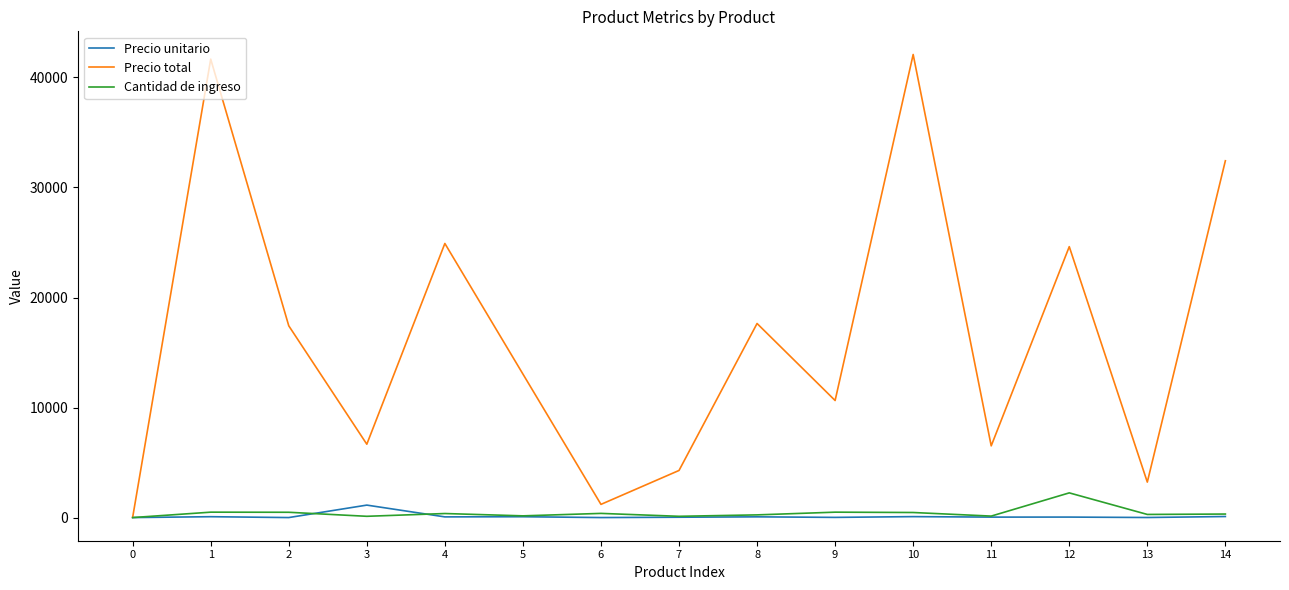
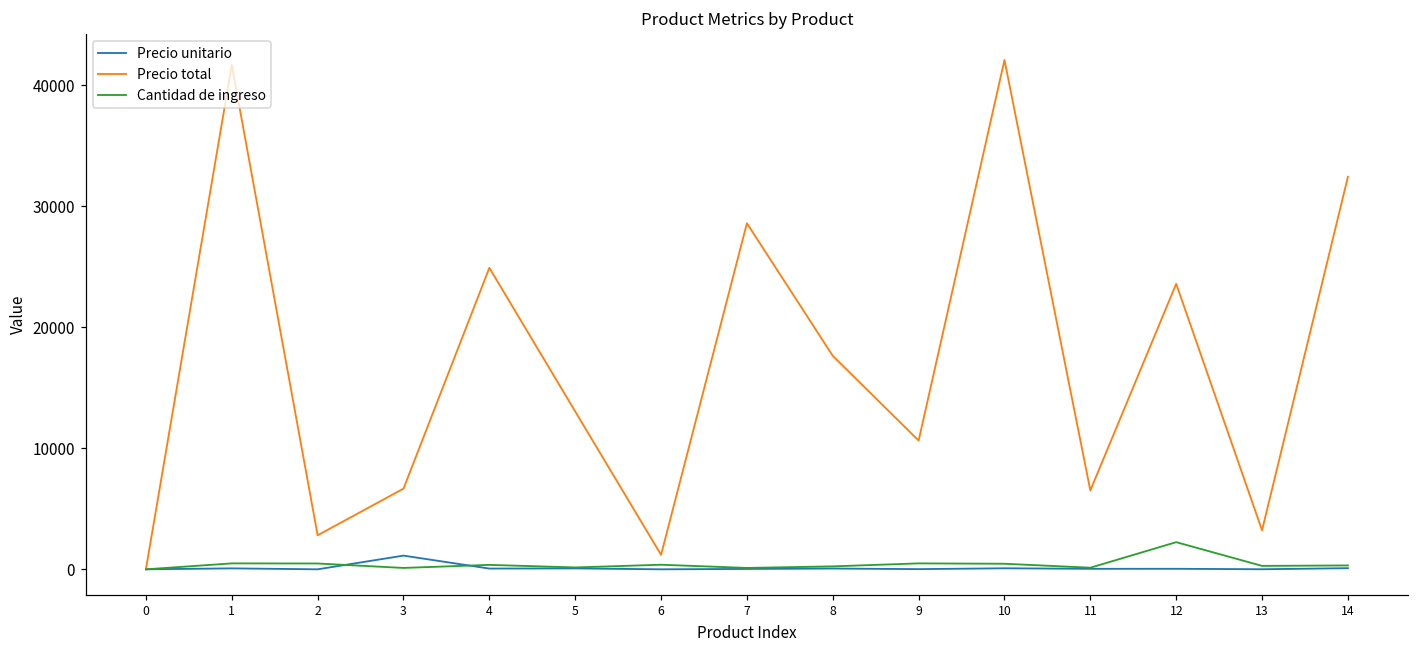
  {
    "Precio unitario": {
      "1": 100,
      "2": 0,
      "3": 1100,
      "4": 100,
      "6": 0,
      "9": 0,
      "10": 100,
      "12": 0,
      "13": 0
    },
    "Precio total": {
-     "2": 17400,
+     "2": 2800,
      "3": 6700,
      "4": 24900,
      "5": 13000,
      "6": 1200,
-     "7": 4300,
+     "7": 28600,
      "8": 17600,
      "9": 10600,
      "10": 42100,
      "11": 6500,
-     "12": 24600,
+     "12": 23600,
      "13": 3200,
      "14": 32400
    },
    "Cantidad de ingreso": {
      "1": 500,
      "2": 500,
      "3": 100,
      "4": 400,
      "6": 400,
      "9": 500,
      "10": 500,
      "12": 2200,
      "13": 300
    }
  }
